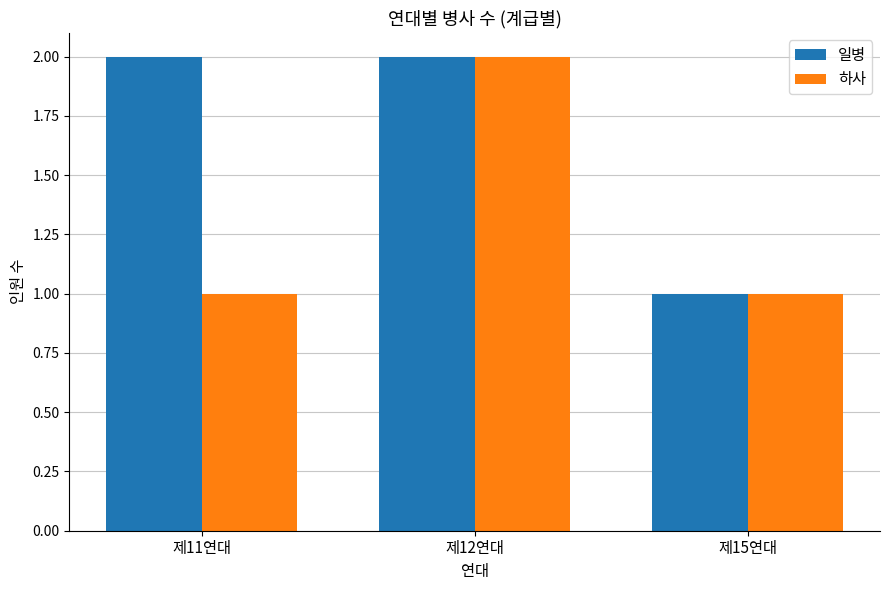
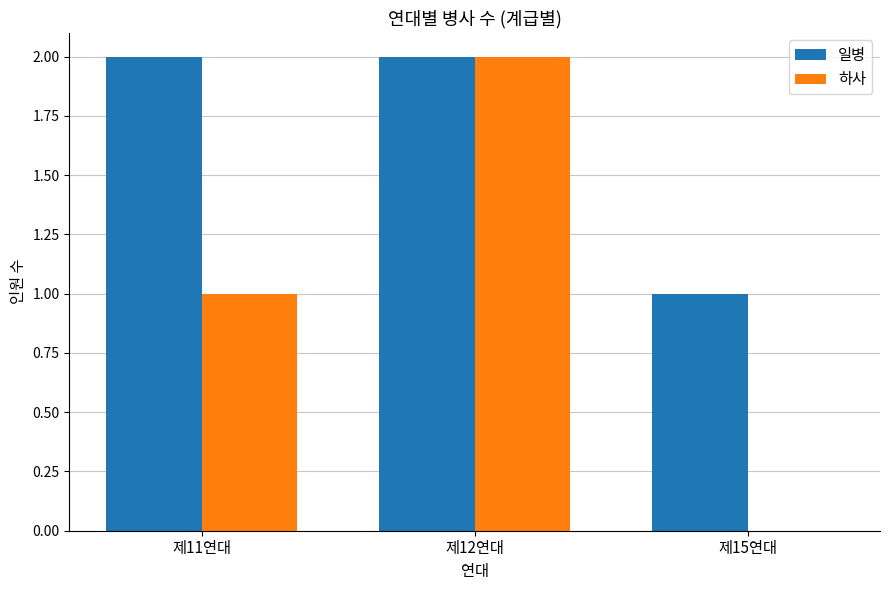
  {
    "일병": {
      "제11연대": 2,
      "제12연대": 2,
      "제15연대": 1
    },
    "하사": {
      "제11연대": 1,
      "제12연대": 2,
-     "제15연대": 1
+     "제15연대": 0
    }
  }
